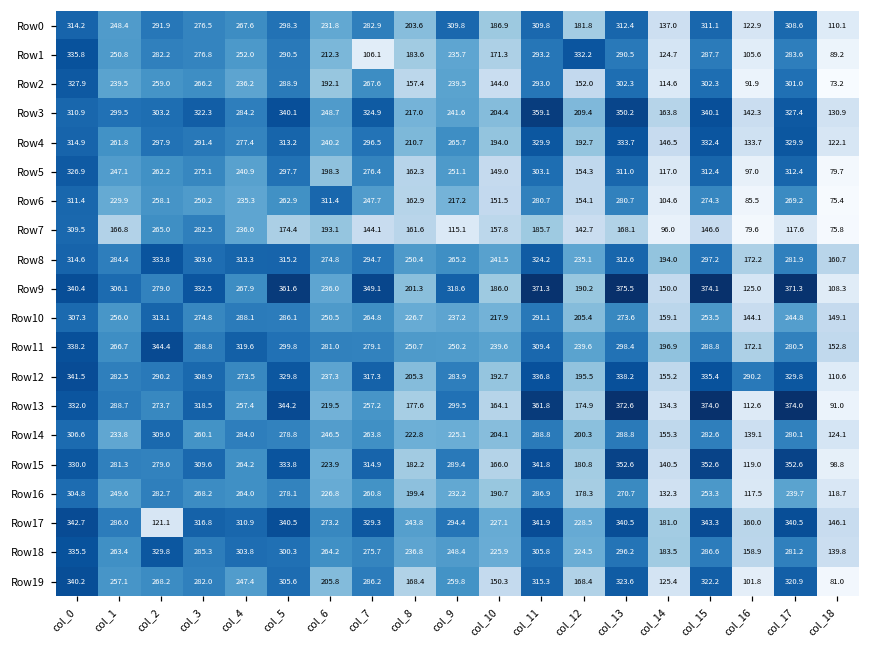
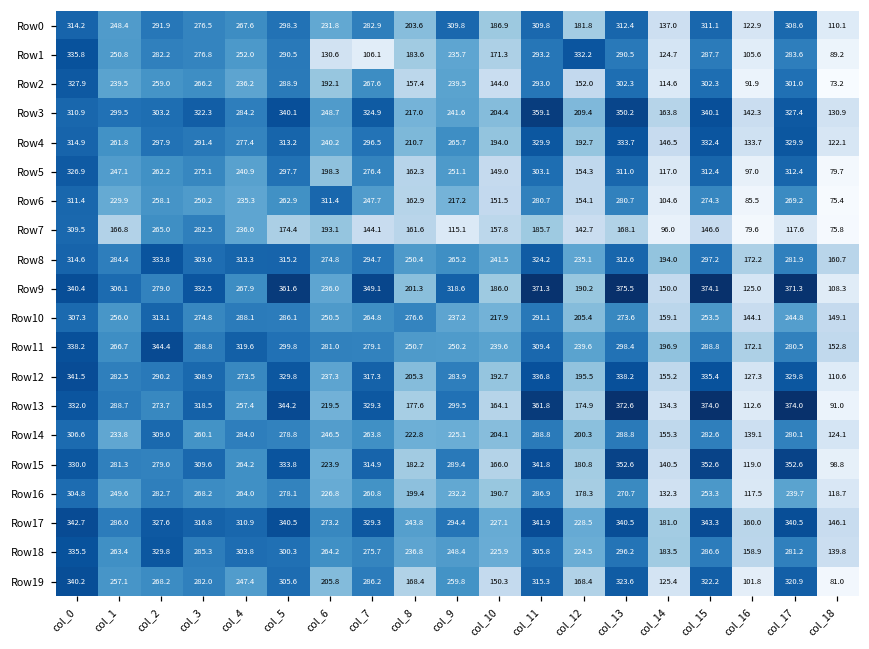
  {
    "Row1": {
      "col_0": 335.8,
      "col_1": 250.8,
      "col_2": 282.2,
      "col_3": 276.8,
      "col_4": 252.0,
      "col_5": 290.5,
-     "col_6": 212.3,
+     "col_6": 130.6,
      "col_7": 106.1,
      "col_8": 183.6,
      "col_9": 235.7,
      "col_10": 171.3,
      "col_11": 293.2,
      "col_12": 332.2,
      "col_13": 290.5,
      "col_14": 124.7,
      "col_15": 287.7,
      "col_16": 105.6,
      "col_17": 283.6,
      "col_18": 89.2
    },
    "Row10": {
      "col_0": 307.3,
      "col_1": 256.0,
      "col_2": 313.1,
      "col_3": 274.8,
      "col_4": 288.1,
      "col_5": 286.1,
      "col_6": 250.5,
      "col_7": 264.8,
-     "col_8": 226.7,
+     "col_8": 276.6,
      "col_9": 237.2,
      "col_10": 217.9,
      "col_11": 291.1,
      "col_12": 205.4,
      "col_13": 273.6,
      "col_14": 159.1,
      "col_15": 253.5,
      "col_16": 144.1,
      "col_17": 244.8,
      "col_18": 149.1
    },
    "Row12": {
      "col_0": 341.5,
      "col_1": 282.5,
      "col_2": 290.2,
      "col_3": 308.9,
      "col_4": 273.5,
      "col_5": 329.8,
      "col_6": 237.3,
      "col_7": 317.3,
      "col_8": 205.3,
      "col_9": 283.9,
      "col_10": 192.7,
      "col_11": 336.8,
      "col_12": 195.5,
      "col_13": 338.2,
      "col_14": 155.2,
      "col_15": 335.4,
-     "col_16": 290.2,
+     "col_16": 127.3,
      "col_17": 329.8,
      "col_18": 110.6
    },
    "Row13": {
      "col_0": 332.0,
      "col_1": 288.7,
      "col_2": 273.7,
      "col_3": 318.5,
      "col_4": 257.4,
      "col_5": 344.2,
      "col_6": 219.5,
-     "col_7": 257.2,
+     "col_7": 329.3,
      "col_8": 177.6,
      "col_9": 299.5,
      "col_10": 164.1,
      "col_11": 361.8,
      "col_12": 174.9,
      "col_13": 372.6,
      "col_14": 134.3,
      "col_15": 374.0,
      "col_16": 112.6,
      "col_17": 374.0,
      "col_18": 91.0
    },
    "Row17": {
      "col_0": 342.7,
      "col_1": 286.0,
-     "col_2": 121.1,
+     "col_2": 327.6,
      "col_3": 316.8,
      "col_4": 310.9,
      "col_5": 340.5,
      "col_6": 273.2,
      "col_7": 329.3,
      "col_8": 243.8,
      "col_9": 294.4,
      "col_10": 227.1,
      "col_11": 341.9,
      "col_12": 228.5,
      "col_13": 340.5,
      "col_14": 181.0,
      "col_15": 343.3,
      "col_16": 160.0,
      "col_17": 340.5,
      "col_18": 146.1
    }
  }
